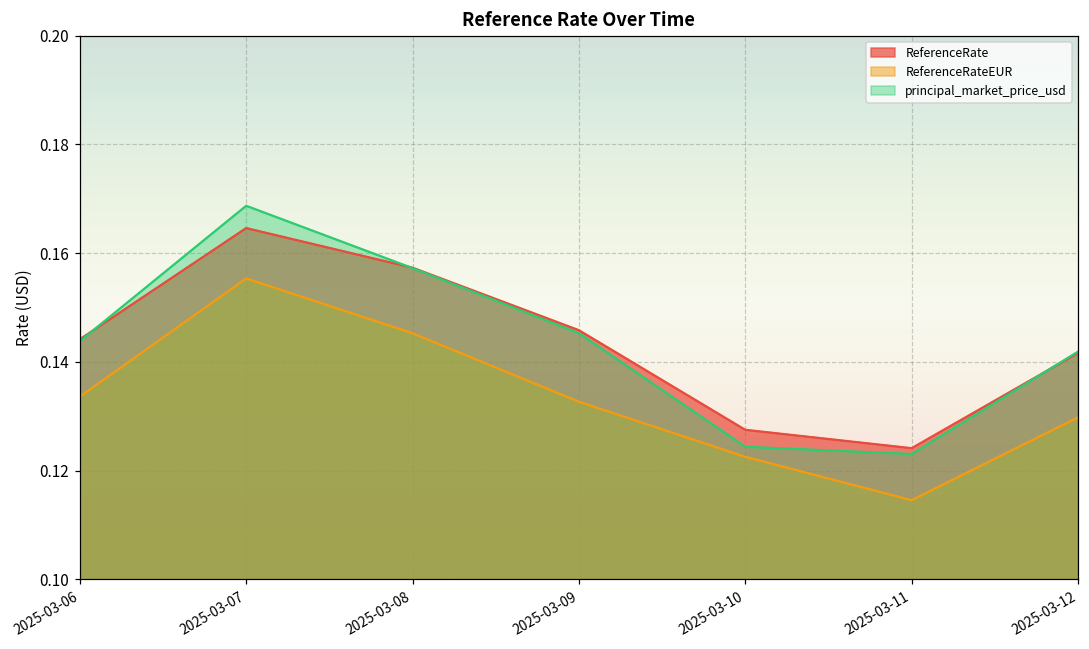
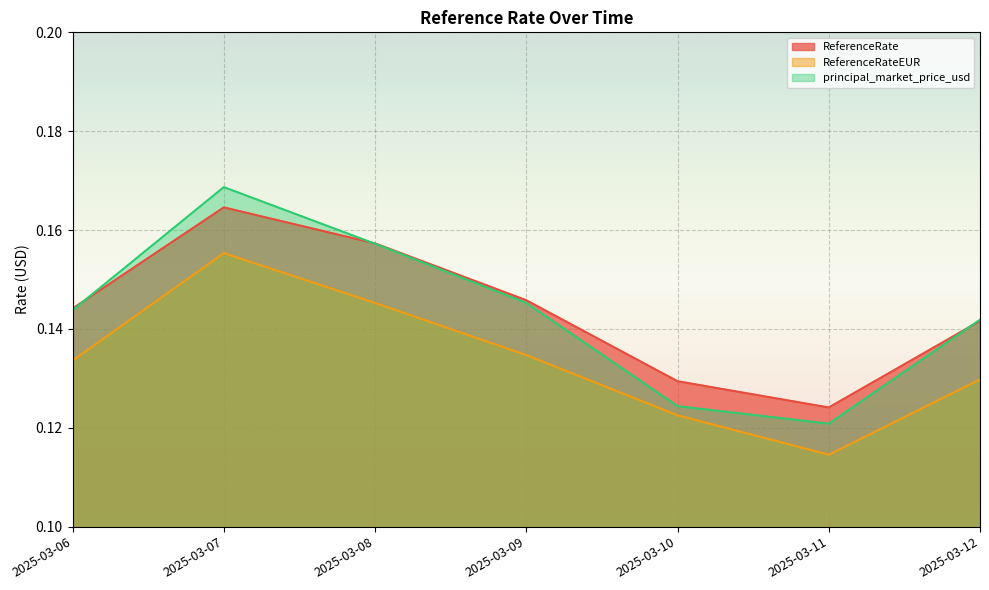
  {
    "ReferenceRate": {
      "2025-03-07": 0.165,
      "2025-03-09": 0.146,
-     "2025-03-10": 0.127,
+     "2025-03-10": 0.129,
      "2025-03-11": 0.124
    },
    "ReferenceRateEUR": {
      "2025-03-06": 0.134,
      "2025-03-07": 0.155,
      "2025-03-08": 0.145,
-     "2025-03-09": 0.133,
+     "2025-03-09": 0.135,
      "2025-03-10": 0.123,
      "2025-03-11": 0.115,
      "2025-03-12": 0.130
    },
    "principal_market_price_usd": {
      "2025-03-07": 0.169,
      "2025-03-09": 0.145,
      "2025-03-10": 0.124,
-     "2025-03-11": 0.123
+     "2025-03-11": 0.121
    }
  }
